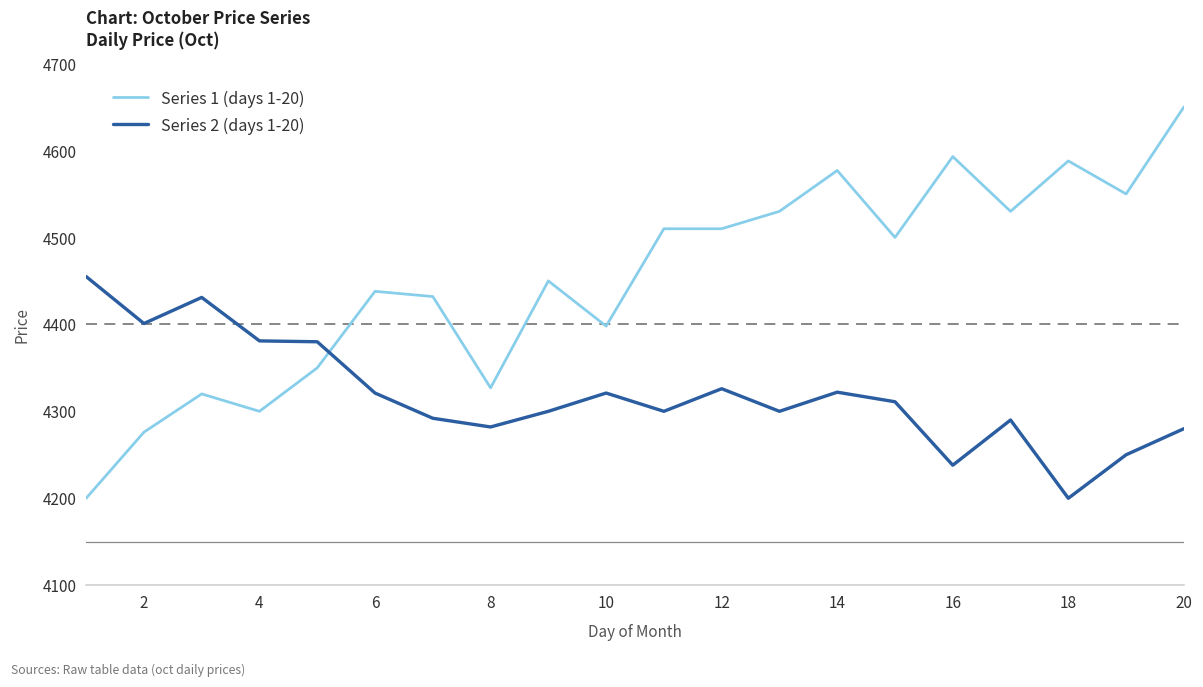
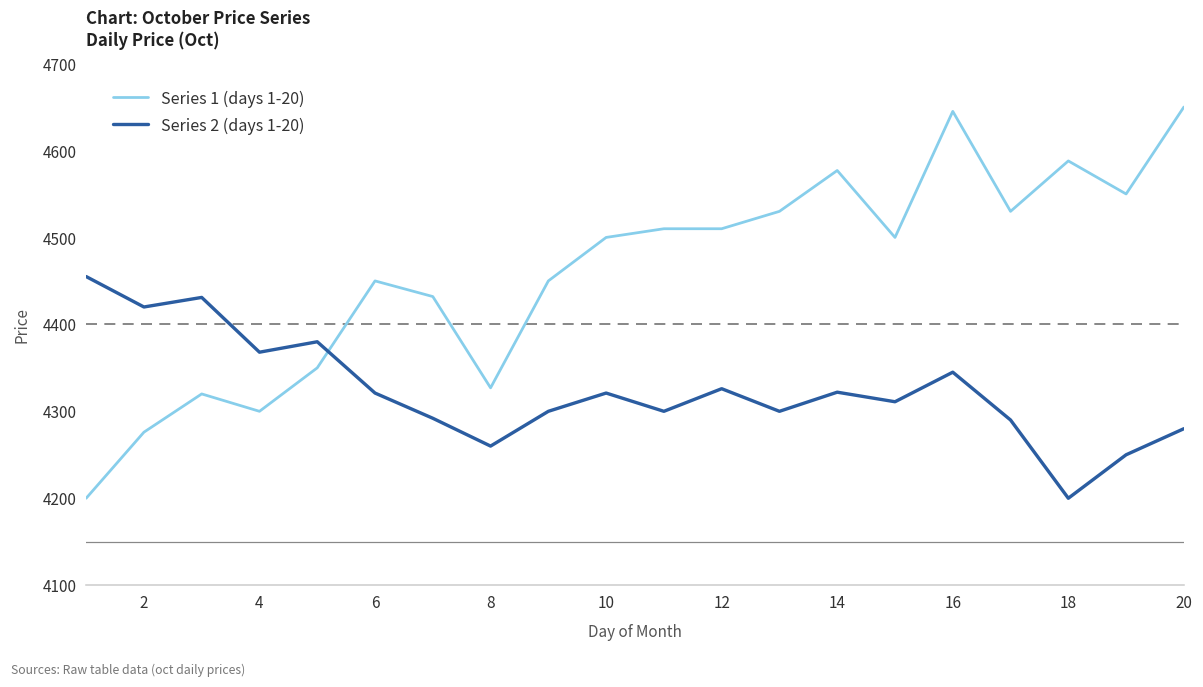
  {
    "Series 1 (days 1-20)": {
      "2": 4280,
      "4": 4300,
-     "6": 4440,
+     "6": 4450,
      "8": 4330,
-     "10": 4400,
+     "10": 4500,
      "12": 4510,
      "14": 4580,
-     "16": 4590,
+     "16": 4650,
      "18": 4590,
      "20": 4650
    },
    "Series 2 (days 1-20)": {
-     "2": 4400,
-     "4": 4380,
+     "2": 4420,
+     "4": 4370,
      "6": 4320,
-     "8": 4280,
+     "8": 4260,
      "10": 4320,
      "12": 4330,
      "14": 4320,
-     "16": 4240,
+     "16": 4350,
      "18": 4200,
      "20": 4280
    }
  }
